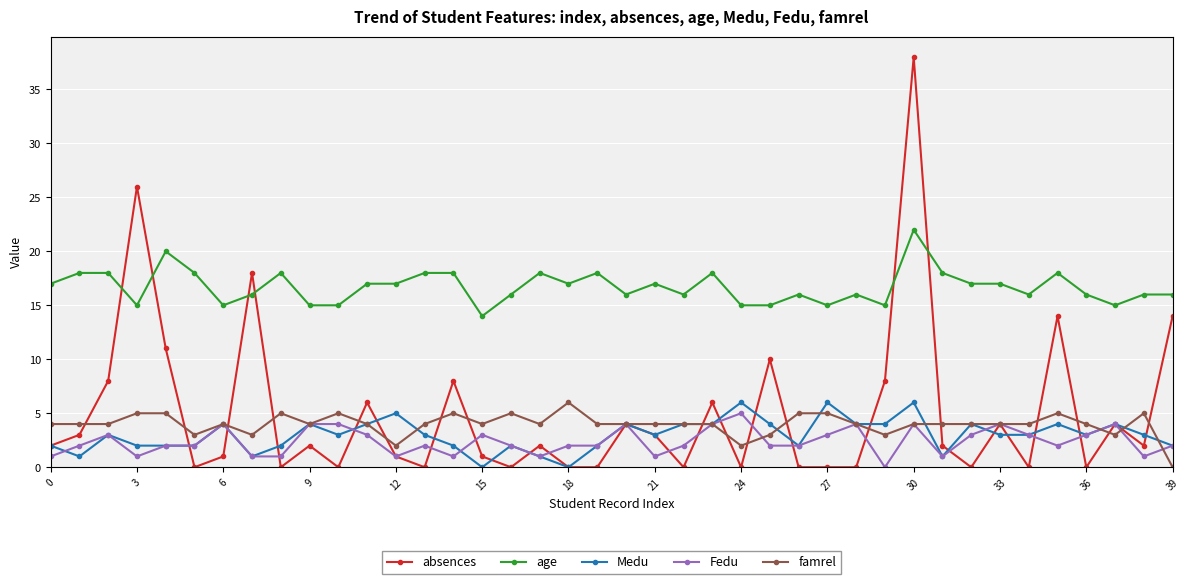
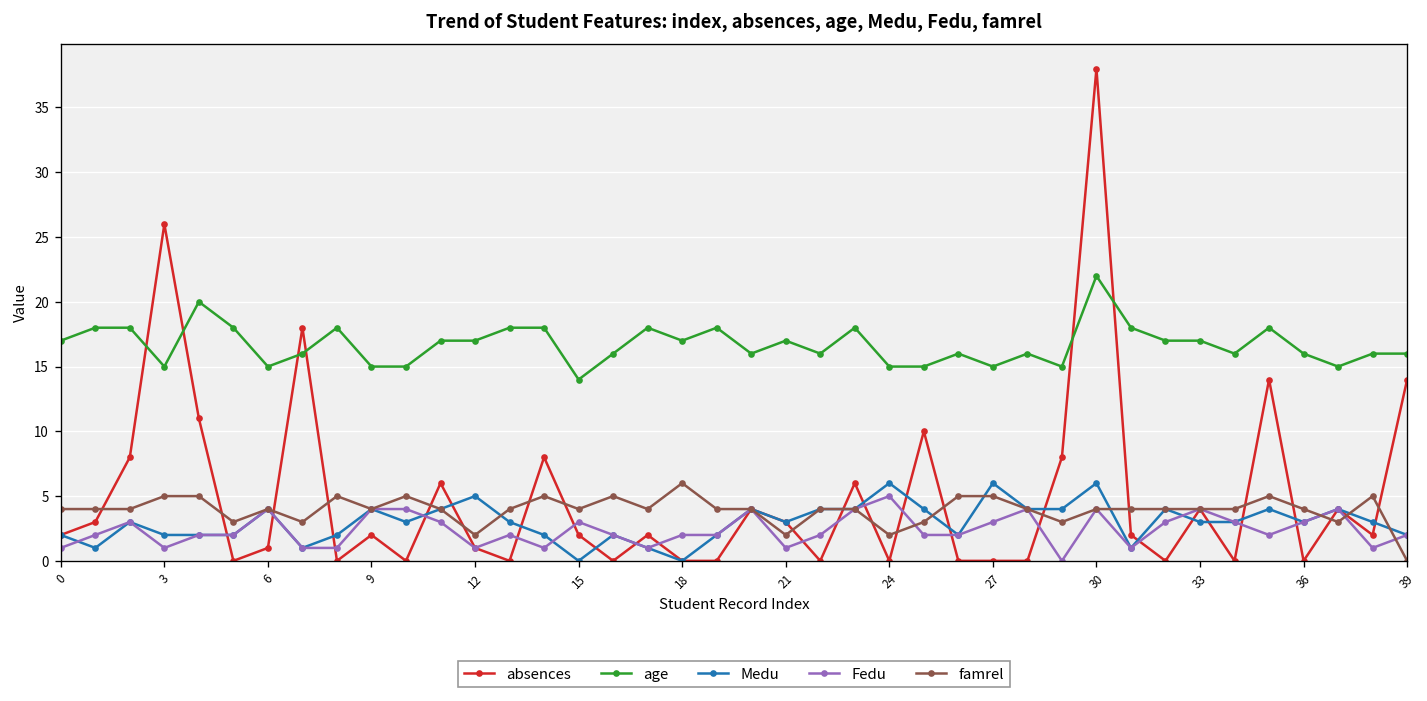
  {
    "absences": {
      "3": 26,
      "6": 1,
      "9": 2,
-     "15": 1,
+     "15": 2,
      "24": 0,
      "27": 0,
      "30": 38,
      "36": 0,
      "39": 14
    },
    "age": {
      "0": 17,
      "3": 15,
      "6": 15,
      "9": 15,
      "12": 17,
      "15": 14,
      "18": 17,
      "21": 17,
      "24": 15,
      "27": 15,
      "30": 22,
      "33": 17,
      "36": 16,
      "39": 16
    },
    "Medu": {
      "3": 2,
      "12": 5,
      "15": 0,
      "24": 6,
      "27": 6,
      "30": 6,
      "33": 3
    },
    "Fedu": {
      "0": 1,
      "3": 1,
      "15": 3,
      "18": 2,
      "21": 1,
      "24": 5,
      "27": 3
    },
    "famrel": {
      "0": 4,
      "3": 5,
      "12": 2,
      "15": 4,
      "18": 6,
-     "21": 4,
+     "21": 2,
      "24": 2,
      "27": 5,
      "36": 4,
      "39": 0
    }
  }
